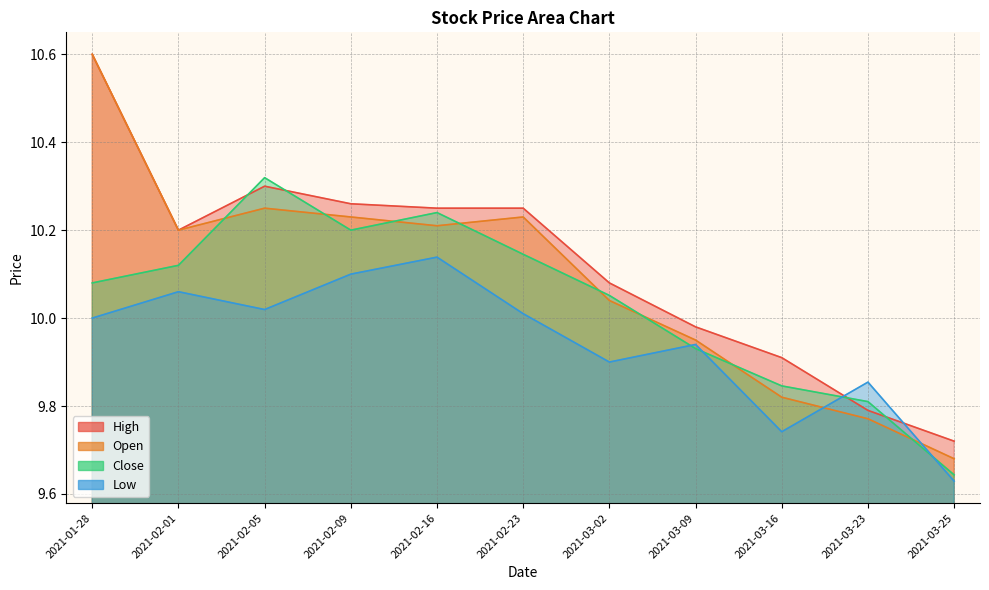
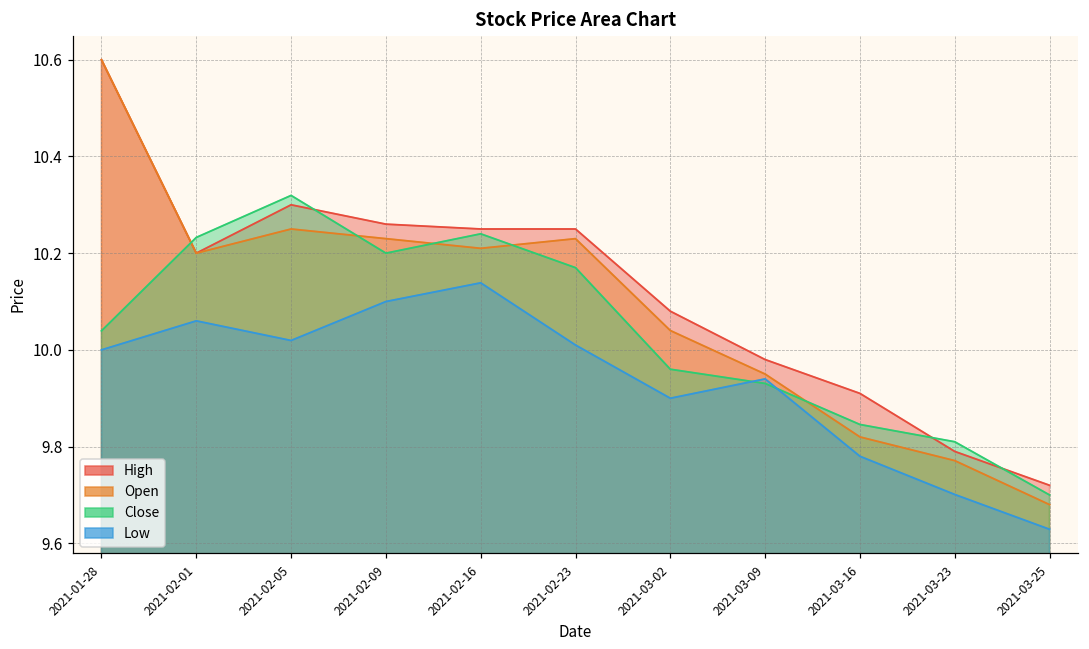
  {
    "Close": {
-     "2021-01-28": 10.08,
-     "2021-02-01": 10.12,
+     "2021-01-28": 10.04,
+     "2021-02-01": 10.23,
      "2021-02-05": 10.32,
      "2021-02-09": 10.20,
      "2021-02-16": 10.24,
-     "2021-02-23": 10.15,
-     "2021-03-02": 10.05,
+     "2021-02-23": 10.17,
+     "2021-03-02": 9.96,
      "2021-03-09": 9.93,
      "2021-03-16": 9.85,
      "2021-03-23": 9.81,
-     "2021-03-25": 9.64
+     "2021-03-25": 9.70
    },
    "Low": {
      "2021-01-28": 10.00,
      "2021-02-01": 10.06,
      "2021-02-05": 10.02,
      "2021-02-09": 10.10,
      "2021-02-16": 10.14,
      "2021-02-23": 10.01,
      "2021-03-02": 9.90,
      "2021-03-09": 9.94,
-     "2021-03-16": 9.74,
-     "2021-03-23": 9.85,
+     "2021-03-16": 9.78,
+     "2021-03-23": 9.70,
      "2021-03-25": 9.63
    }
  }
